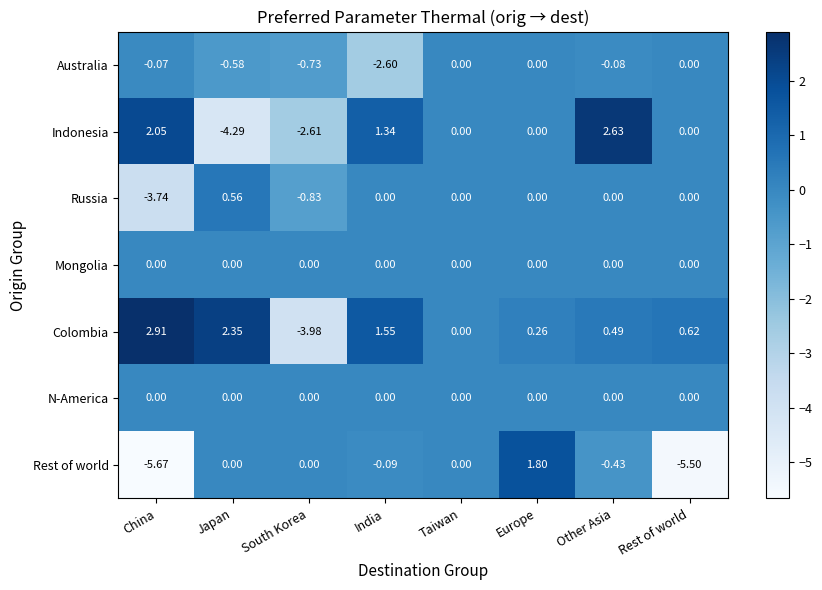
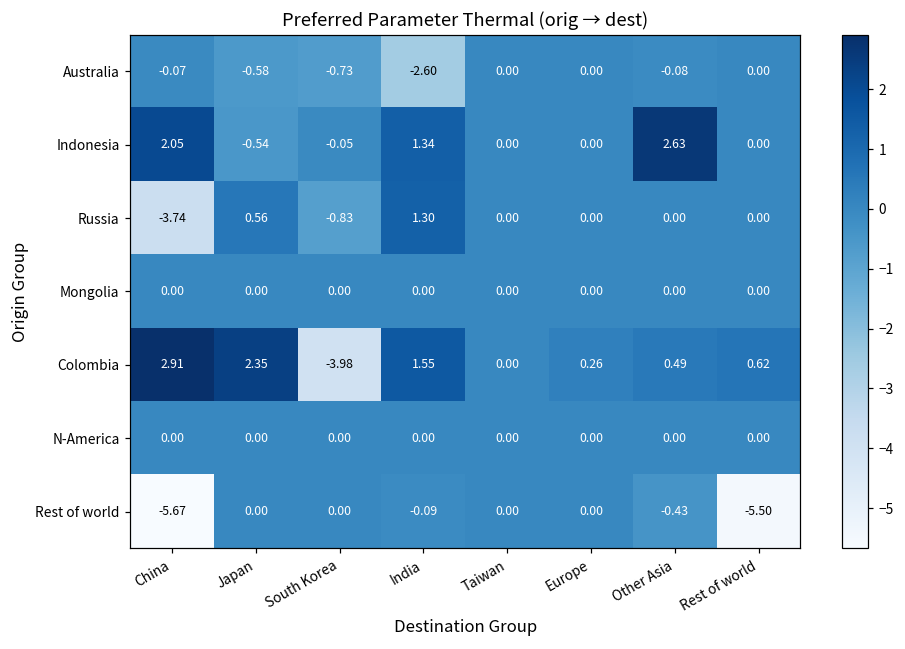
  {
    "Australia": {
      "China": -0.07,
      "Japan": -0.58,
      "South Korea": -0.73,
      "India": -2.60,
      "Taiwan": 0.00,
      "Europe": 0.00,
      "Other Asia": -0.08,
      "Rest of world": 0.00
    },
    "Indonesia": {
      "China": 2.05,
-     "Japan": -4.29,
-     "South Korea": -2.61,
+     "Japan": -0.54,
+     "South Korea": -0.05,
      "India": 1.34,
      "Taiwan": 0.00,
      "Europe": 0.00,
      "Other Asia": 2.63,
      "Rest of world": 0.00
    },
    "Russia": {
      "China": -3.74,
      "Japan": 0.56,
      "South Korea": -0.83,
-     "India": 0.00,
+     "India": 1.30,
      "Taiwan": 0.00,
      "Europe": 0.00,
      "Other Asia": 0.00,
      "Rest of world": 0.00
    },
    "Mongolia": {
      "China": 0.00,
      "Japan": 0.00,
      "South Korea": 0.00,
      "India": 0.00,
      "Taiwan": 0.00,
      "Europe": 0.00,
      "Other Asia": 0.00,
      "Rest of world": 0.00
    },
    "Colombia": {
      "China": 2.91,
      "Japan": 2.35,
      "South Korea": -3.98,
      "India": 1.55,
      "Taiwan": 0.00,
      "Europe": 0.26,
      "Other Asia": 0.49,
      "Rest of world": 0.62
    },
    "N-America": {
      "China": 0.00,
      "Japan": 0.00,
      "South Korea": 0.00,
      "India": 0.00,
      "Taiwan": 0.00,
      "Europe": 0.00,
      "Other Asia": 0.00,
      "Rest of world": 0.00
    },
    "Rest of world": {
      "China": -5.67,
      "Japan": 0.00,
      "South Korea": 0.00,
      "India": -0.09,
      "Taiwan": 0.00,
-     "Europe": 1.80,
+     "Europe": 0.00,
      "Other Asia": -0.43,
      "Rest of world": -5.50
    }
  }
